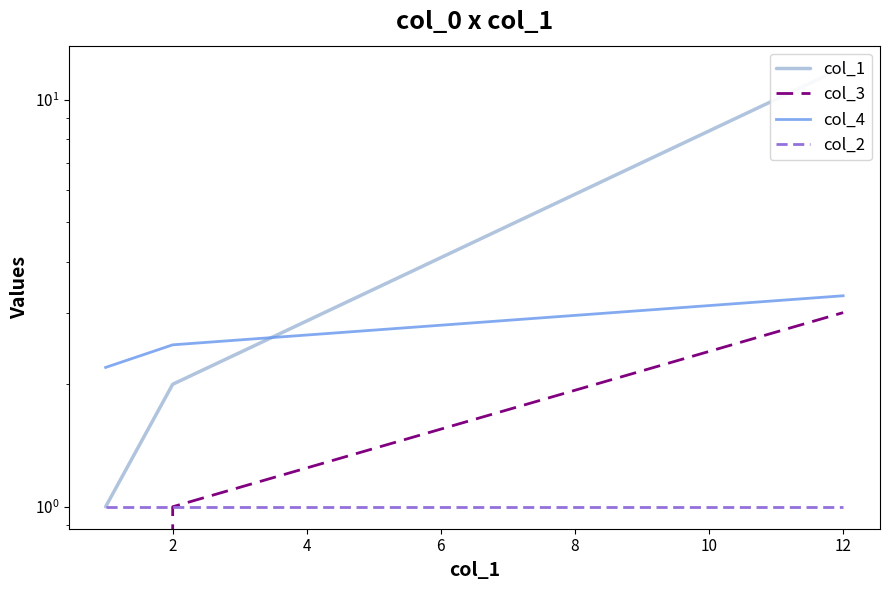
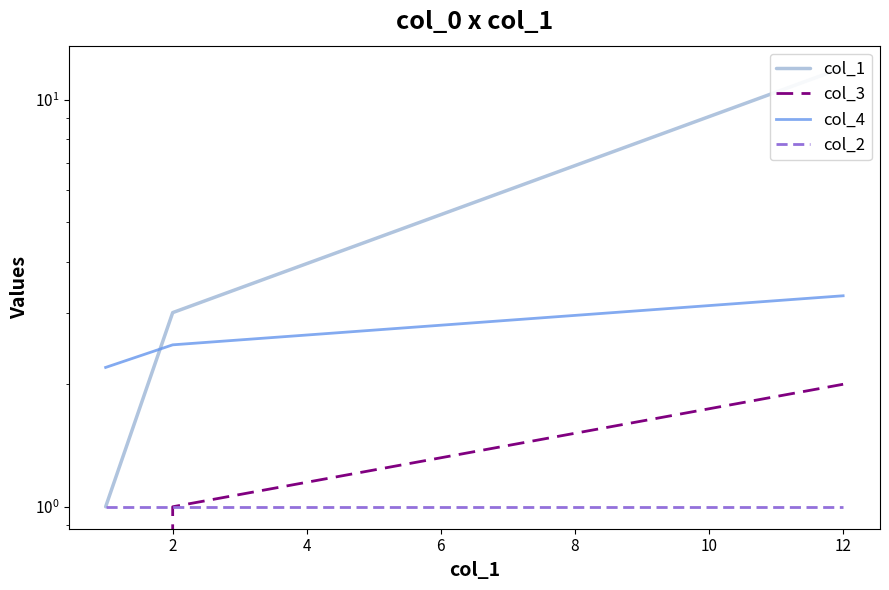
  {
    "col_1": {
-     "2": 2
+     "2": 3
    },
    "col_3": {
-     "12": 3
+     "12": 2
    },
    "col_4": {
      "2": 2.5,
      "12": 3.3
    },
    "col_2": {
      "12": 1
    }
  }
